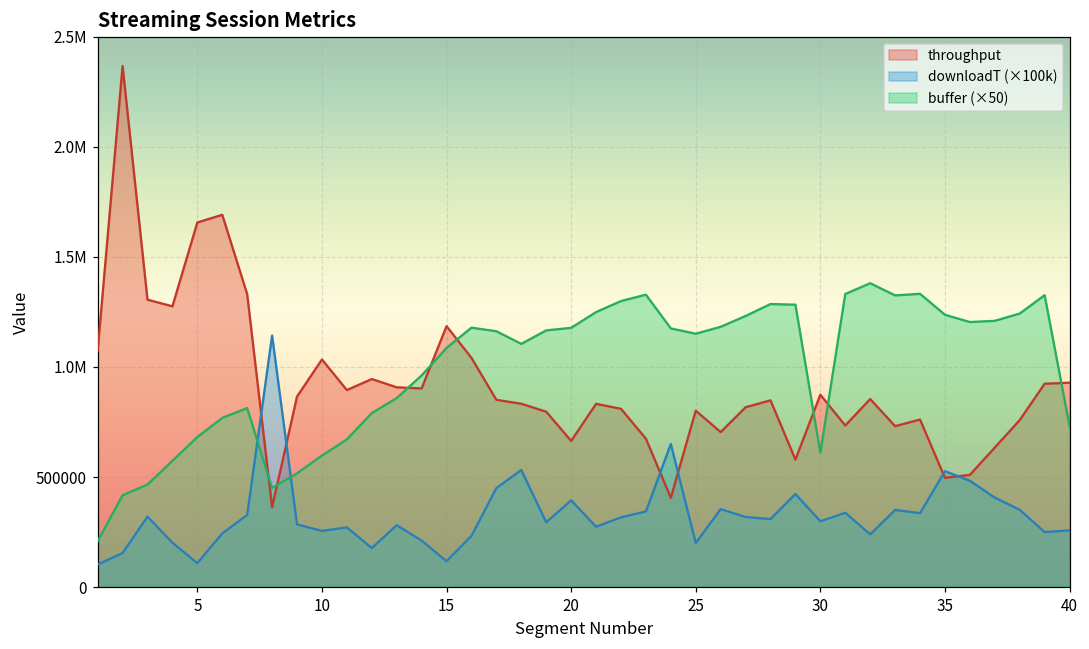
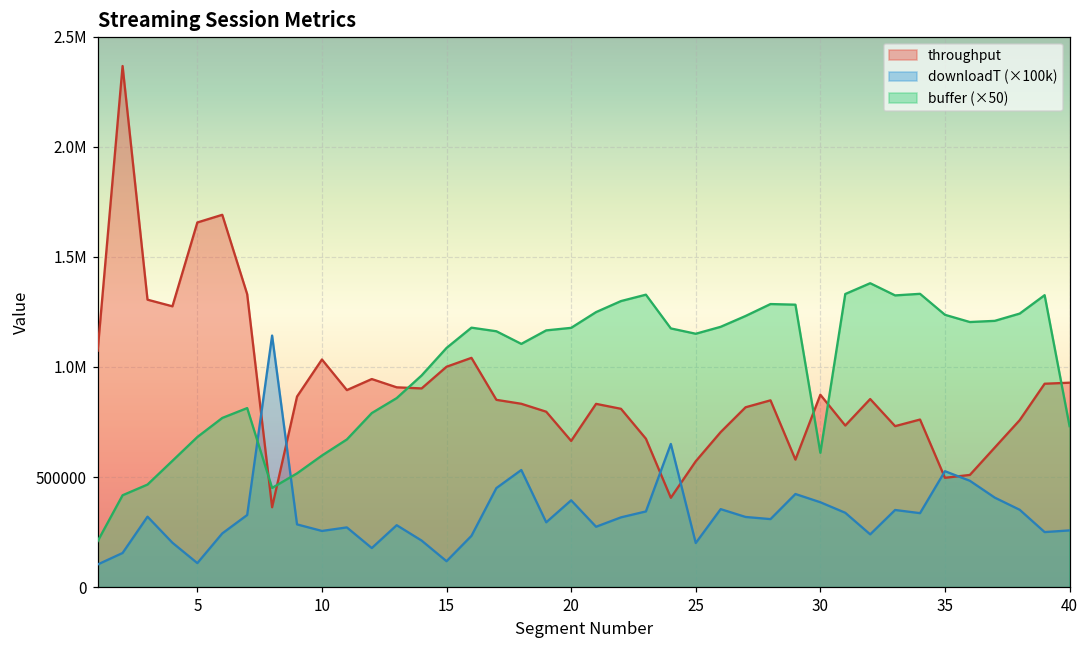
  {
    "throughput": {
      "5": 1660000,
      "10": 1030000,
-     "15": 1190000,
+     "15": 1000000,
      "20": 660000,
-     "25": 800000,
+     "25": 570000,
      "30": 870000,
      "35": 500000,
      "40": 930000
    },
    "downloadT (×100k)": {
      "5": 110000,
      "10": 260000,
      "15": 120000,
      "20": 390000,
      "25": 200000,
-     "30": 300000,
+     "30": 390000,
      "35": 530000,
      "40": 260000
    },
    "buffer (×50)": {
      "5": 680000,
      "10": 600000,
      "15": 1090000,
      "20": 1180000,
      "25": 1150000,
      "30": 610000,
      "35": 1240000,
      "40": 730000
    }
  }
